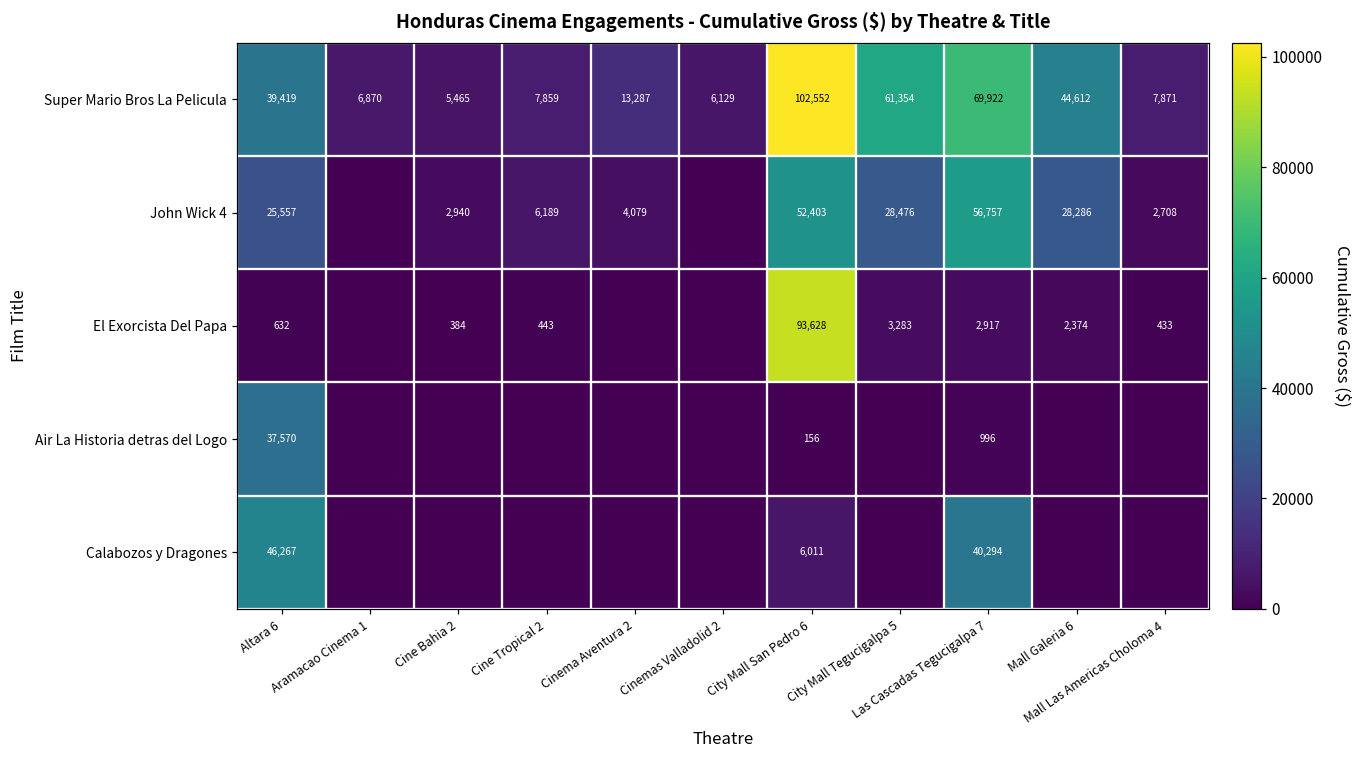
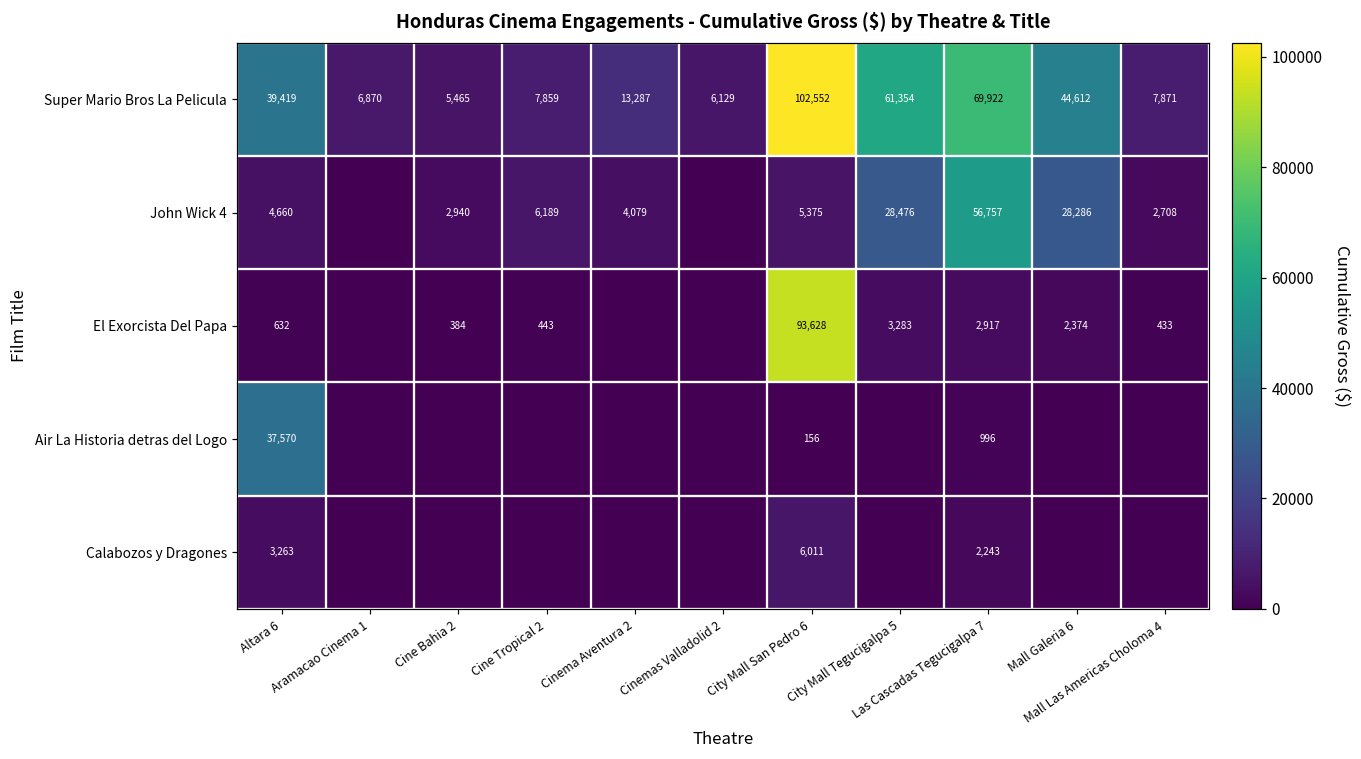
  {
    "Super Mario Bros La Pelicula": {
      "Altara 6": "39,419",
      "Aramacao Cinema 1": "6,870",
      "Cine Bahia 2": "5,465",
      "Cine Tropical 2": "7,859",
      "Cinema Aventura 2": "13,287",
      "Cinemas Valladolid 2": "6,129",
      "City Mall San Pedro 6": "102,552",
      "City Mall Tegucigalpa 5": "61,354",
      "Las Cascadas Tegucigalpa 7": "69,922",
      "Mall Galeria 6": "44,612",
      "Mall Las Americas Choloma 4": "7,871"
    },
    "John Wick 4": {
-     "Altara 6": "25,557",
+     "Altara 6": "4,660",
      "Cine Bahia 2": "2,940",
      "Cine Tropical 2": "6,189",
      "Cinema Aventura 2": "4,079",
-     "City Mall San Pedro 6": "52,403",
+     "City Mall San Pedro 6": "5,375",
      "City Mall Tegucigalpa 5": "28,476",
      "Las Cascadas Tegucigalpa 7": "56,757",
      "Mall Galeria 6": "28,286",
      "Mall Las Americas Choloma 4": "2,708"
    },
    "El Exorcista Del Papa": {
      "Altara 6": "632",
      "Cine Bahia 2": "384",
      "Cine Tropical 2": "443",
      "City Mall San Pedro 6": "93,628",
      "City Mall Tegucigalpa 5": "3,283",
      "Las Cascadas Tegucigalpa 7": "2,917",
      "Mall Galeria 6": "2,374",
      "Mall Las Americas Choloma 4": "433"
    },
    "Air La Historia detras del Logo": {
      "Altara 6": "37,570",
      "City Mall San Pedro 6": "156",
      "Las Cascadas Tegucigalpa 7": "996"
    },
    "Calabozos y Dragones": {
-     "Altara 6": "46,267",
+     "Altara 6": "3,263",
      "City Mall San Pedro 6": "6,011",
-     "Las Cascadas Tegucigalpa 7": "40,294"
+     "Las Cascadas Tegucigalpa 7": "2,243"
    }
  }
